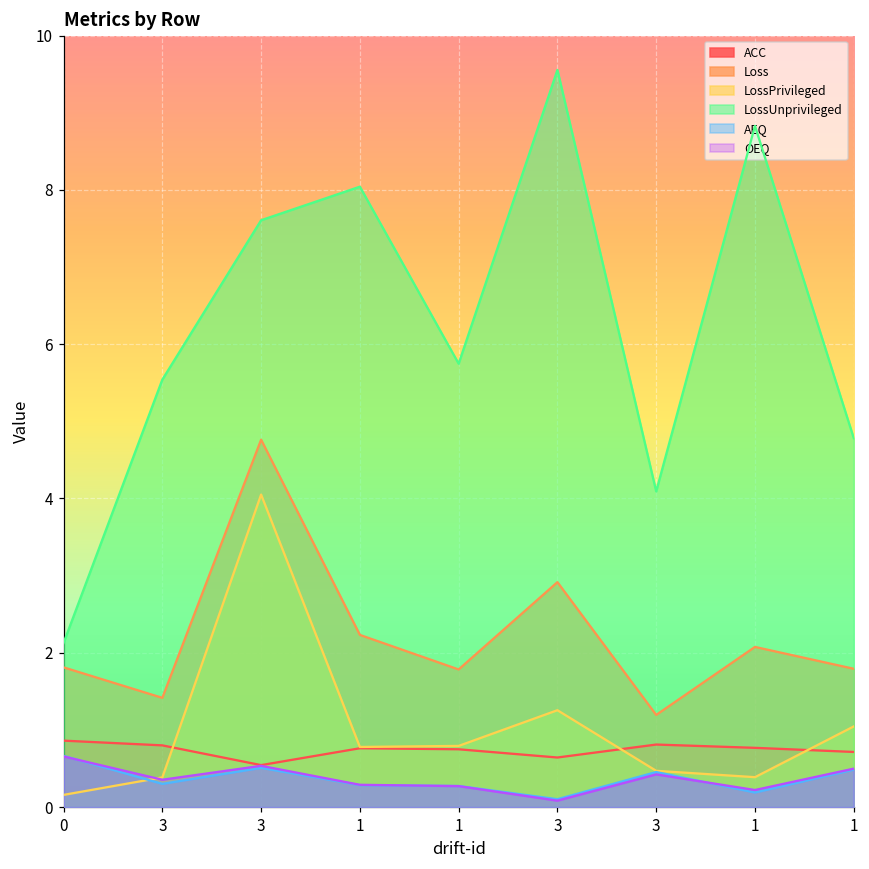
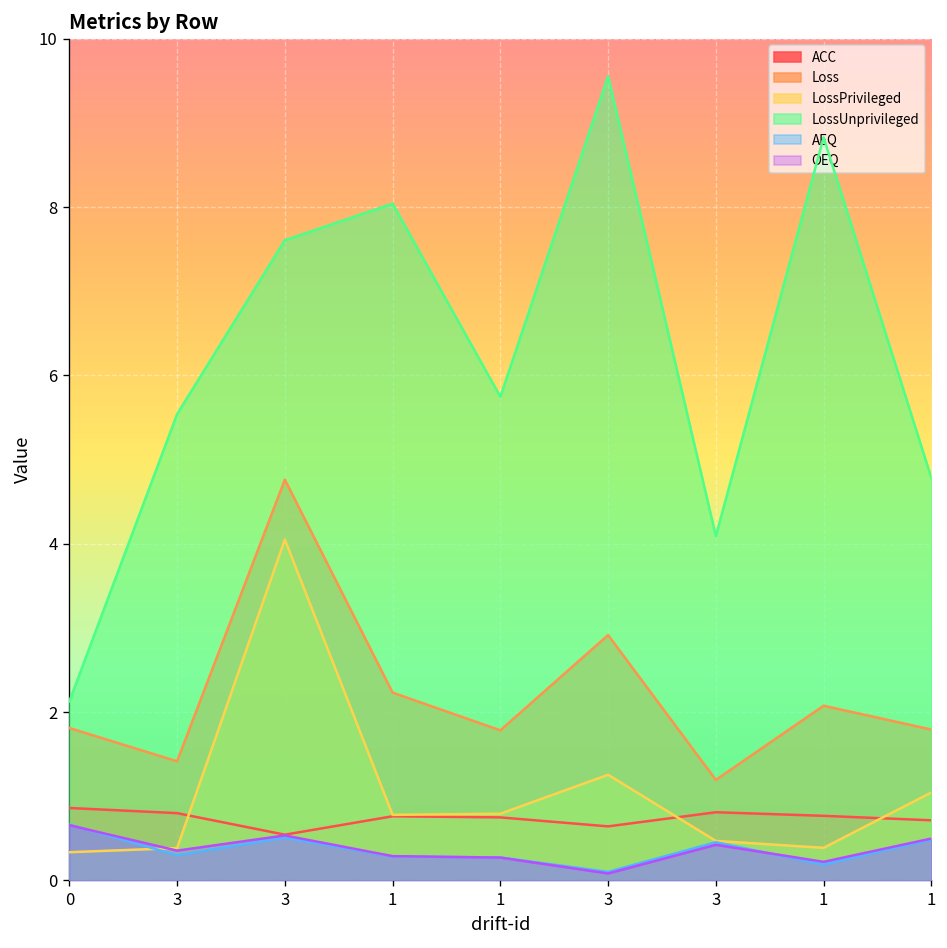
  {
    "ACC": {
      "0": 0.9
    },
    "Loss": {
      "0": 1.8
    },
    "LossPrivileged": {
-     "0": 0.2
+     "0": 0.3
    },
    "LossUnprivileged": {
      "0": 2.1
    }
  }
